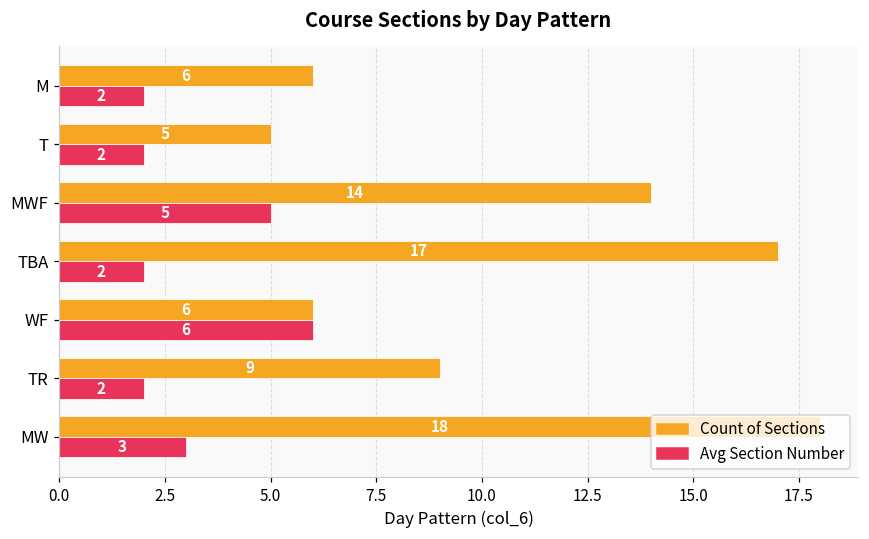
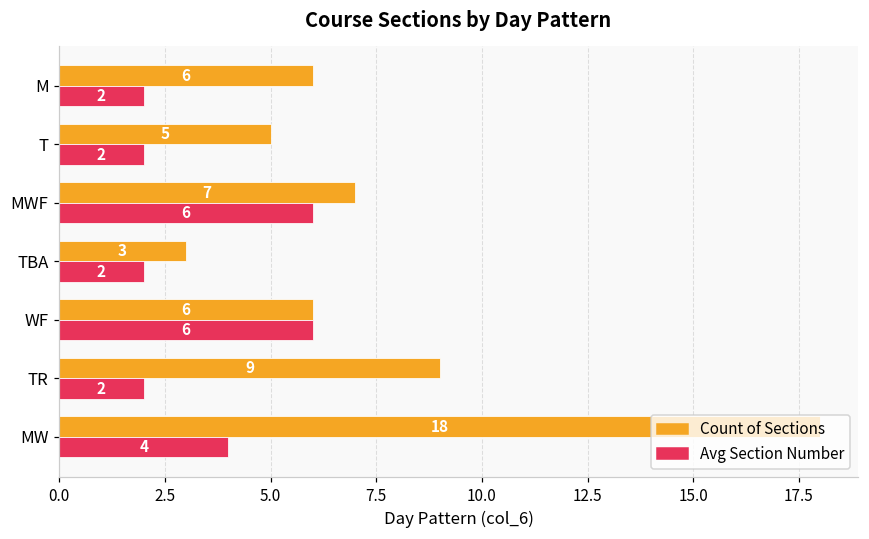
  {
    "Count of Sections": {
      "M": 6,
      "T": 5,
-     "MWF": 14,
-     "TBA": 17,
+     "MWF": 7,
+     "TBA": 3,
      "WF": 6,
      "TR": 9
    },
    "Avg Section Number": {
      "M": 2,
      "T": 2,
-     "MWF": 5,
+     "MWF": 6,
      "TBA": 2,
      "WF": 6,
      "TR": 2,
-     "MW": 3
+     "MW": 4
    }
  }
